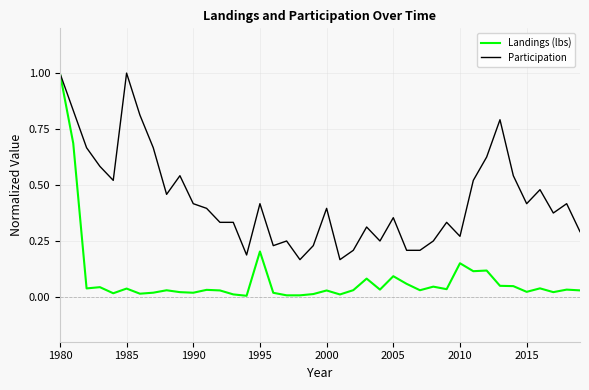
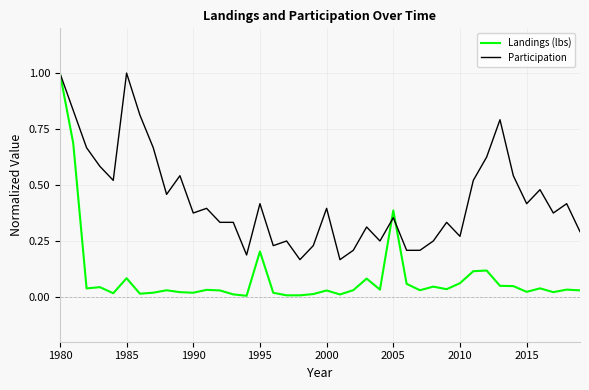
  {
    "Landings (lbs)": {
-     "1985": 0.04,
+     "1985": 0.08,
      "1990": 0.02,
      "1995": 0.20,
      "2000": 0.03,
-     "2005": 0.09,
-     "2010": 0.15,
+     "2005": 0.39,
+     "2010": 0.06,
      "2015": 0.02
    },
    "Participation": {
      "1985": 1.00,
-     "1990": 0.42,
+     "1990": 0.38,
      "1995": 0.42,
      "2000": 0.40,
      "2005": 0.35,
      "2010": 0.27,
      "2015": 0.42
    }
  }
